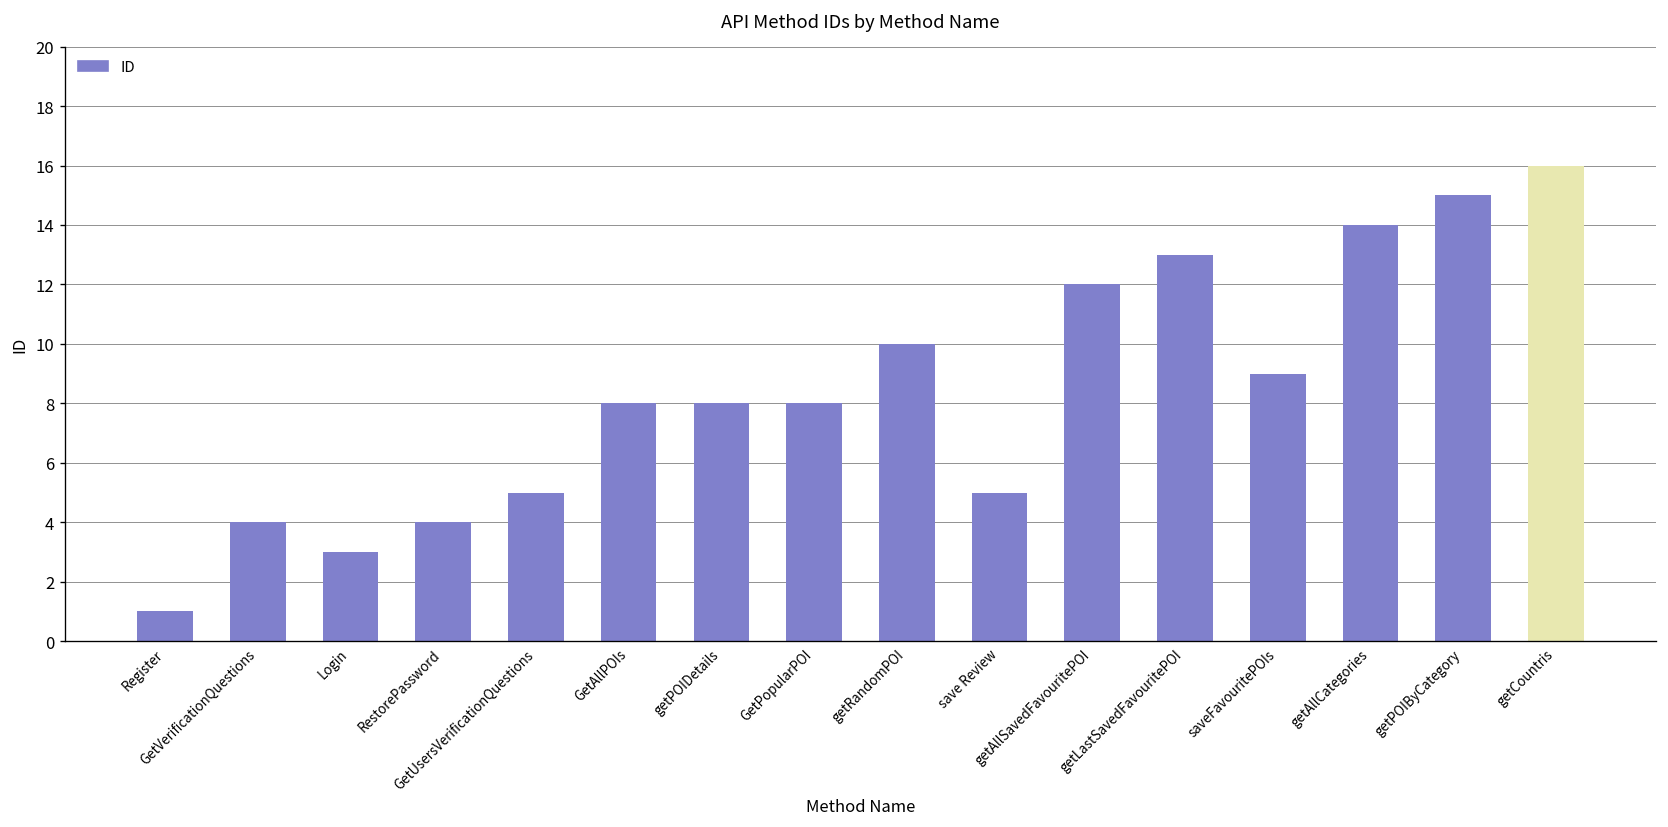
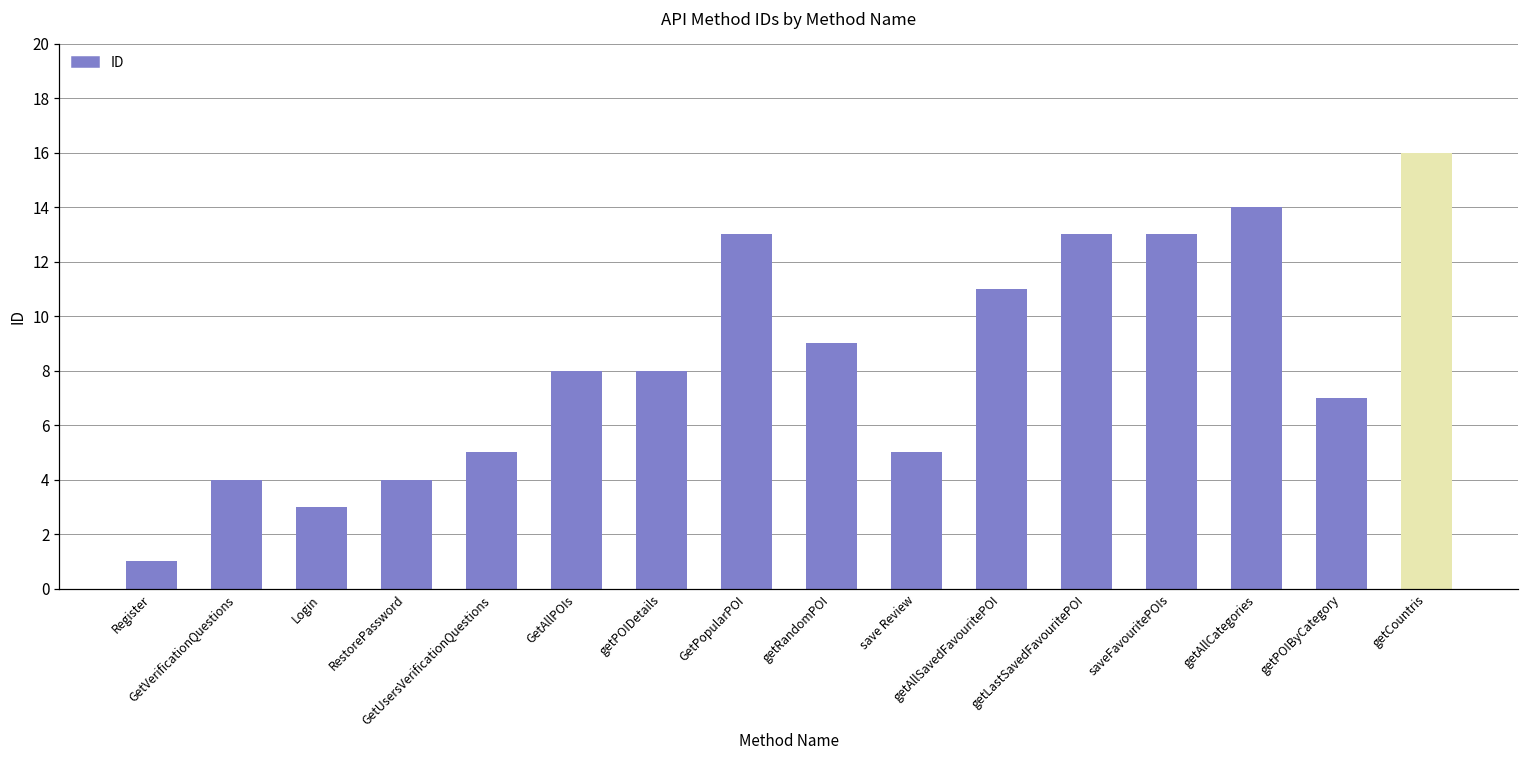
  {
    "Register": 1,
    "GetVerificationQuestions": 4,
    "Login": 3,
    "RestorePassword": 4,
    "GetUsersVerificationQuestions": 5,
    "GetAllPOIs": 8,
    "getPOIDetails": 8,
-   "GetPopularPOI": 8,
-   "getRandomPOI": 10,
+   "GetPopularPOI": 13,
+   "getRandomPOI": 9,
    "save Review": 5,
-   "getAllSavedFavouritePOI": 12,
+   "getAllSavedFavouritePOI": 11,
    "getLastSavedFavouritePOI": 13,
-   "saveFavouritePOIs": 9,
+   "saveFavouritePOIs": 13,
    "getAllCategories": 14,
-   "getPOIByCategory": 15,
+   "getPOIByCategory": 7,
    "getCountris": 16
  }
